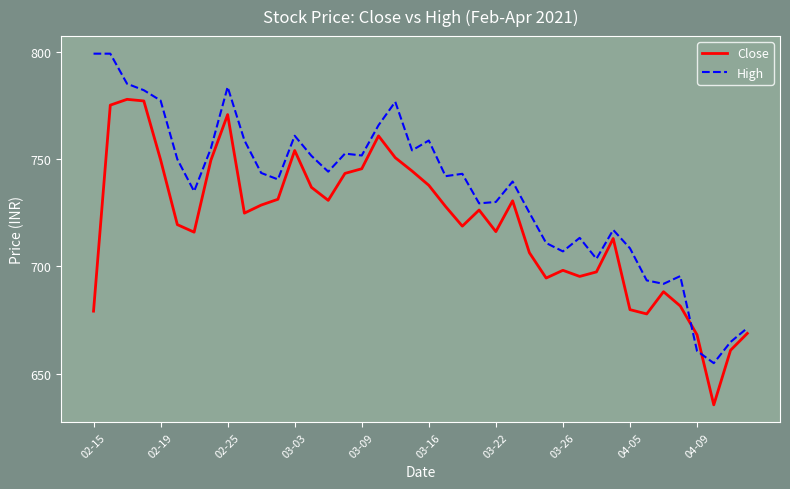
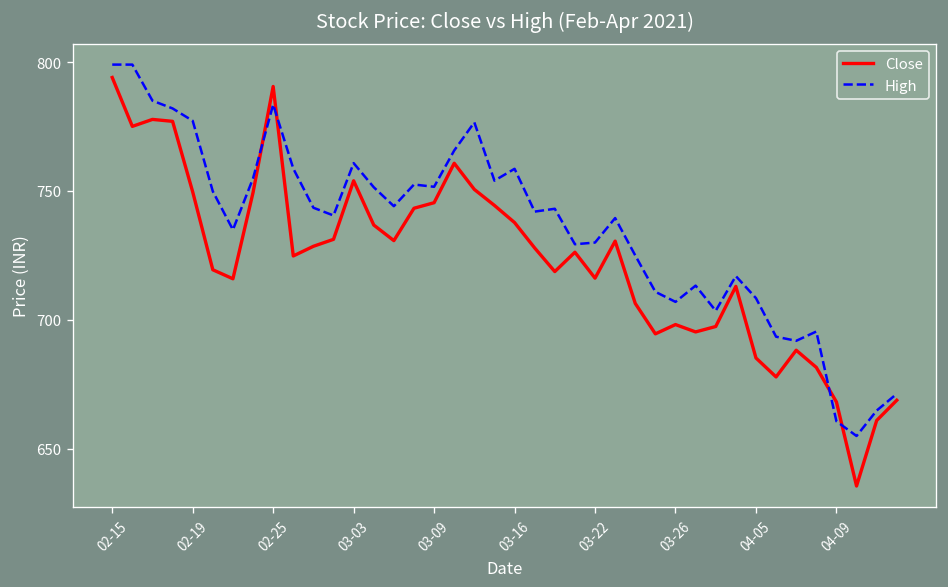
  {
    "Close": {
-     "02-15": 679,
+     "02-15": 794,
      "02-19": 750,
-     "02-25": 771,
+     "02-25": 791,
      "03-03": 754,
      "03-09": 745,
      "03-16": 738,
      "03-22": 716,
      "03-26": 698,
-     "04-05": 680,
+     "04-05": 685,
      "04-09": 668
    },
    "High": {
      "02-15": 799,
      "02-19": 777,
      "02-25": 784,
      "03-03": 761,
      "03-09": 752,
      "03-16": 759,
      "03-22": 730,
      "03-26": 707,
      "04-05": 708,
      "04-09": 661
    }
  }
